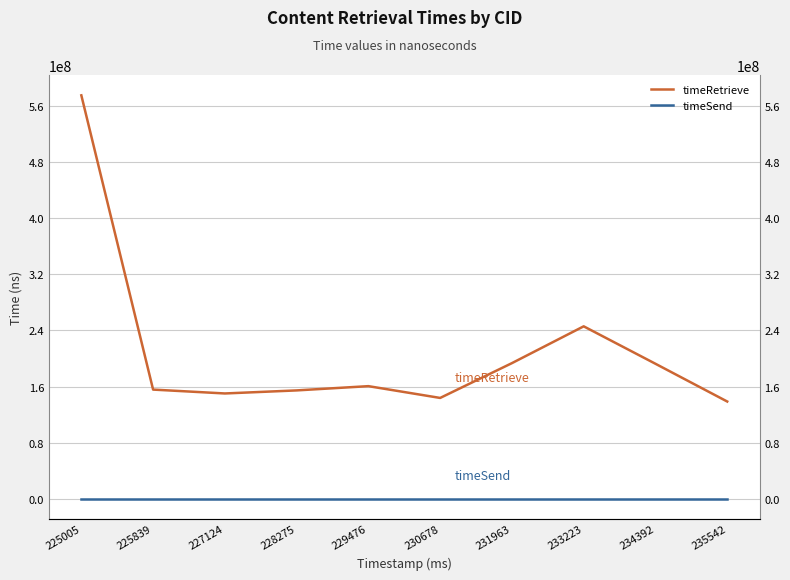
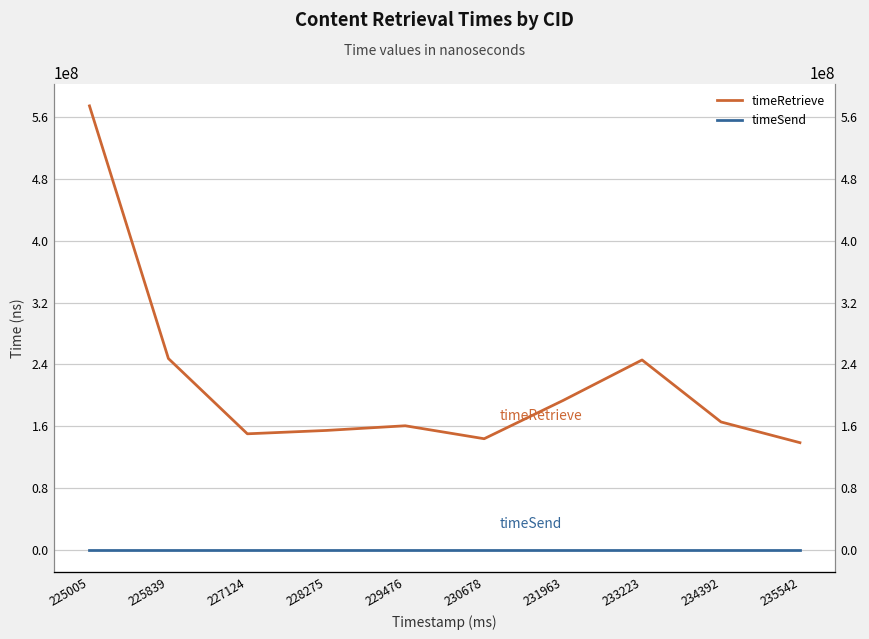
  {
    "timeRetrieve": {
      "225005": 570000000,
-     "225839": 160000000,
+     "225839": 250000000,
      "227124": 150000000,
      "228275": 150000000,
      "229476": 160000000,
      "230678": 140000000,
      "231963": 190000000,
      "233223": 250000000,
-     "234392": 190000000,
+     "234392": 170000000,
      "235542": 140000000
    },
    "timeSend": {
      "225005": 0,
      "225839": 0,
      "227124": 0,
      "228275": 0,
      "229476": 0,
      "230678": 0,
      "231963": 0,
      "233223": 0,
      "234392": 0,
      "235542": 0
    }
  }
